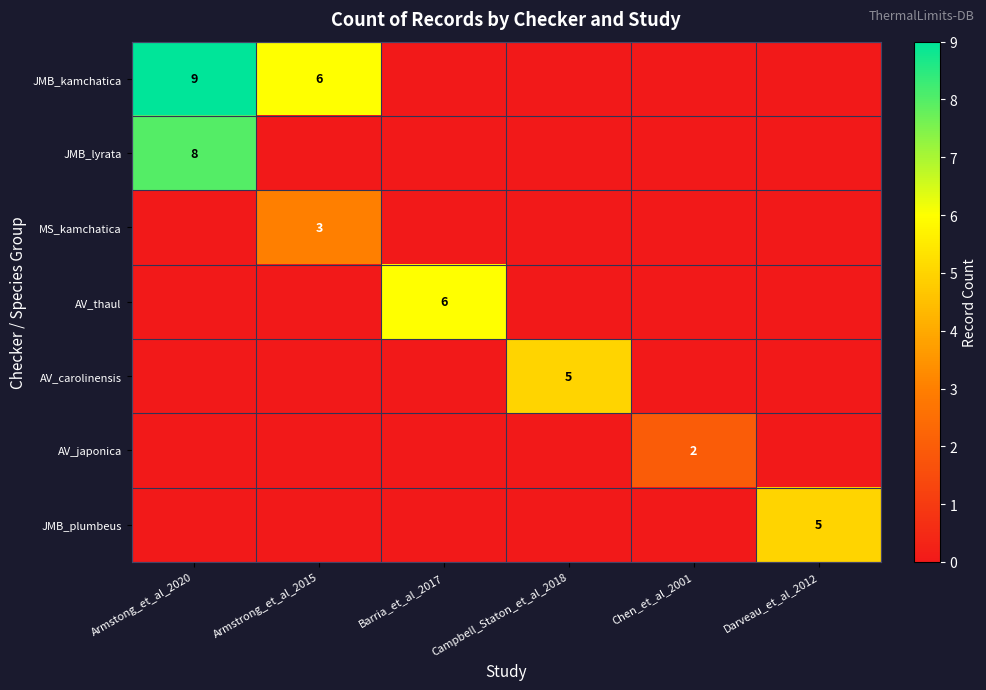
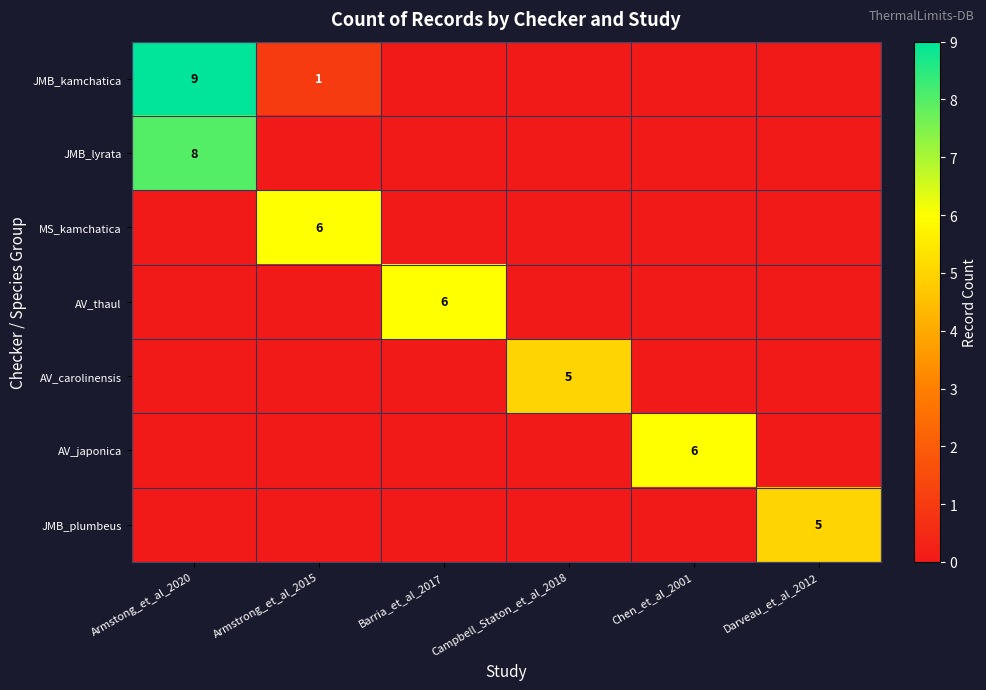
  {
    "JMB_kamchatica": {
      "Armstong_et_al_2020": 9,
-     "Armstrong_et_al_2015": 6
+     "Armstrong_et_al_2015": 1
    },
    "JMB_lyrata": {
      "Armstong_et_al_2020": 8
    },
    "MS_kamchatica": {
-     "Armstrong_et_al_2015": 3
+     "Armstrong_et_al_2015": 6
    },
    "AV_thaul": {
      "Barria_et_al_2017": 6
    },
    "AV_carolinensis": {
      "Campbell_Staton_et_al_2018": 5
    },
    "AV_japonica": {
-     "Chen_et_al_2001": 2
+     "Chen_et_al_2001": 6
    },
    "JMB_plumbeus": {
      "Darveau_et_al_2012": 5
    }
  }
